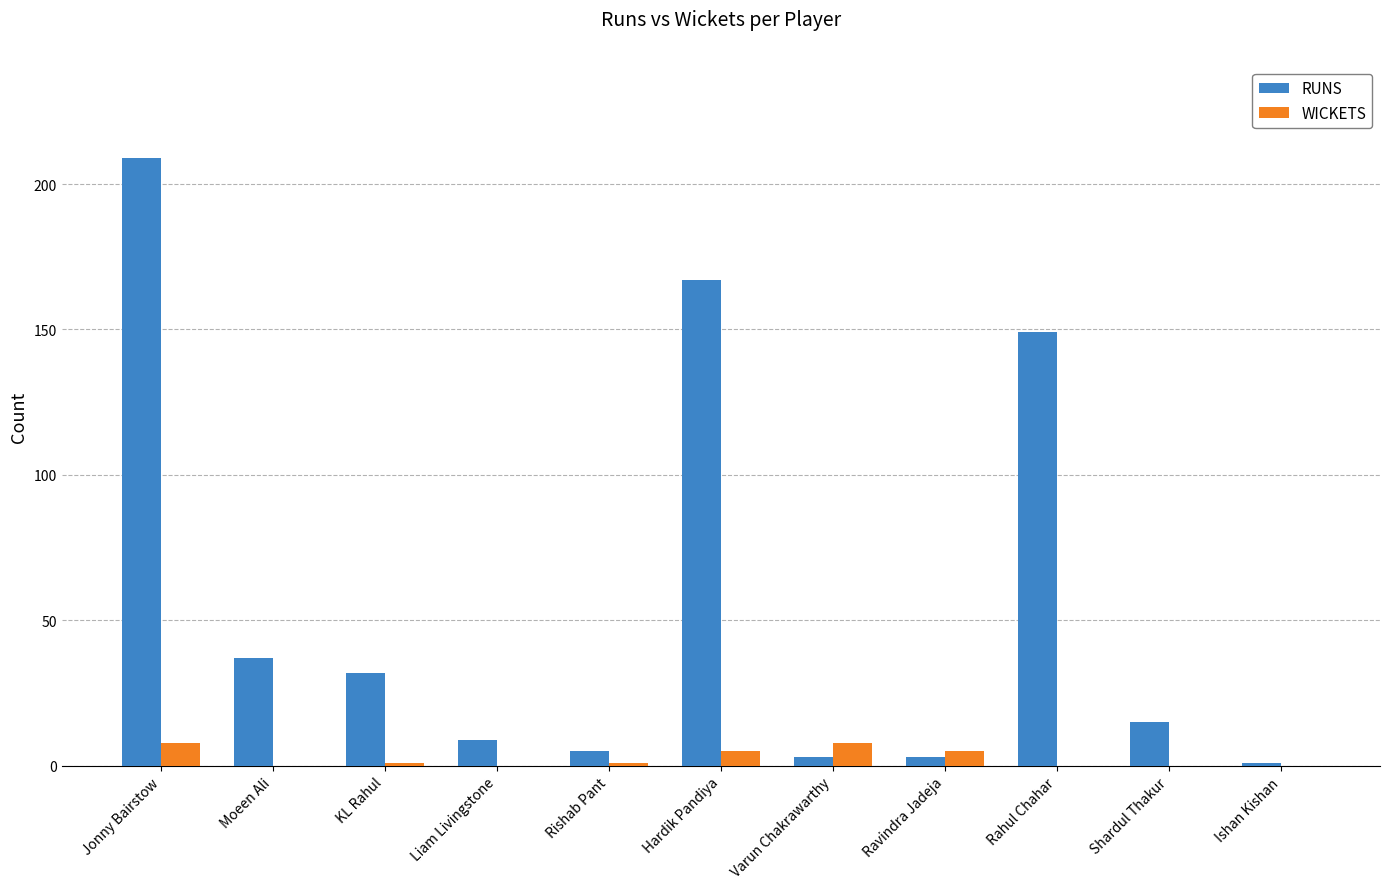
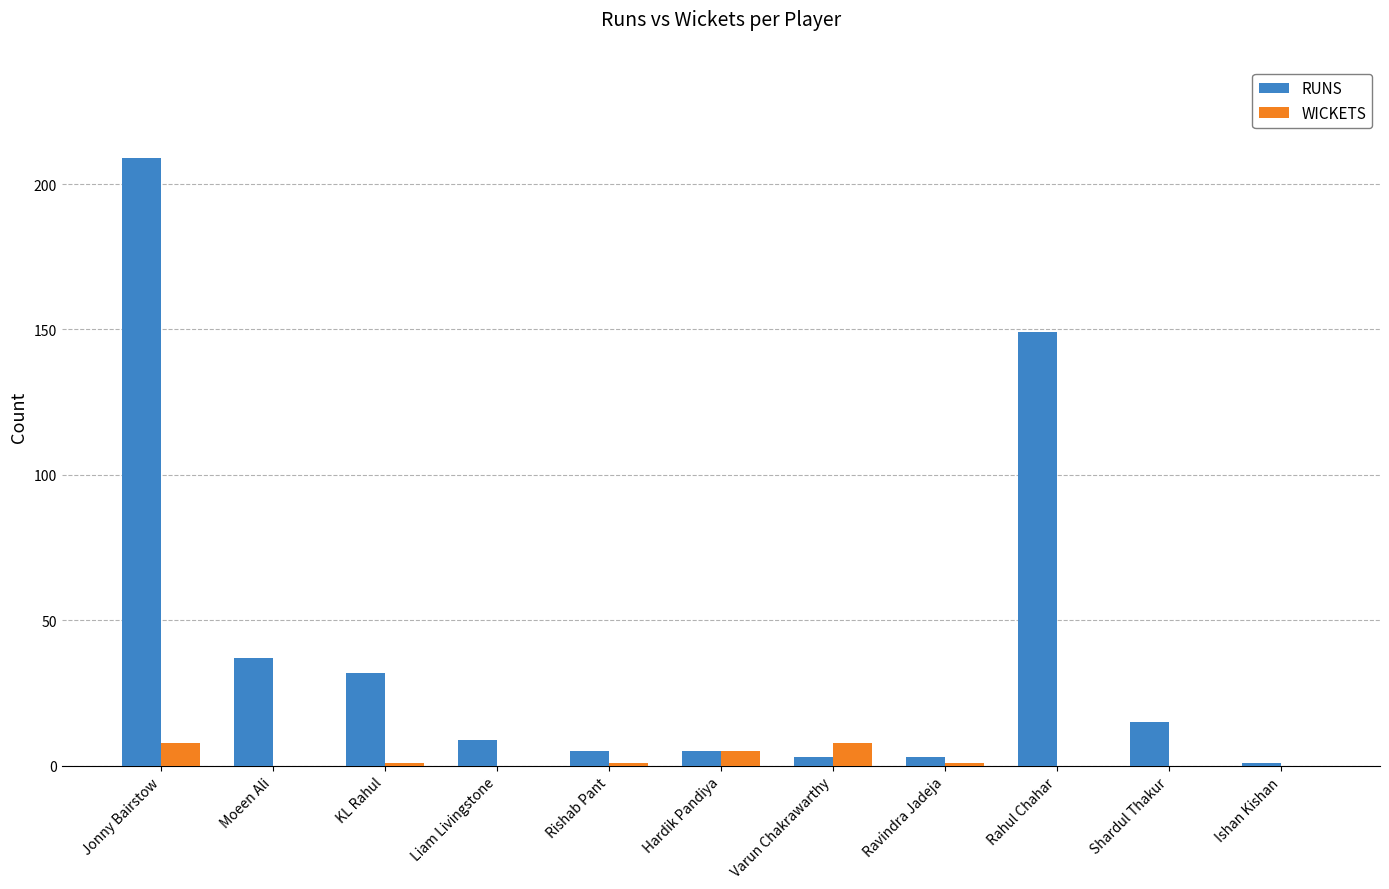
  {
    "RUNS": {
      "Jonny Bairstow": 209,
      "Moeen Ali": 37,
      "KL Rahul": 32,
      "Liam Livingstone": 9,
      "Rishab Pant": 5,
-     "Hardik Pandiya": 167,
+     "Hardik Pandiya": 5,
      "Varun Chakrawarthy": 3,
      "Ravindra Jadeja": 3,
      "Rahul Chahar": 149,
      "Shardul Thakur": 15,
      "Ishan Kishan": 1
    },
    "WICKETS": {
      "Jonny Bairstow": 8,
      "Moeen Ali": 0,
      "KL Rahul": 1,
      "Liam Livingstone": 0,
      "Rishab Pant": 1,
      "Hardik Pandiya": 5,
      "Varun Chakrawarthy": 8,
-     "Ravindra Jadeja": 5,
+     "Ravindra Jadeja": 1,
      "Rahul Chahar": 0,
      "Shardul Thakur": 0,
      "Ishan Kishan": 0
    }
  }
